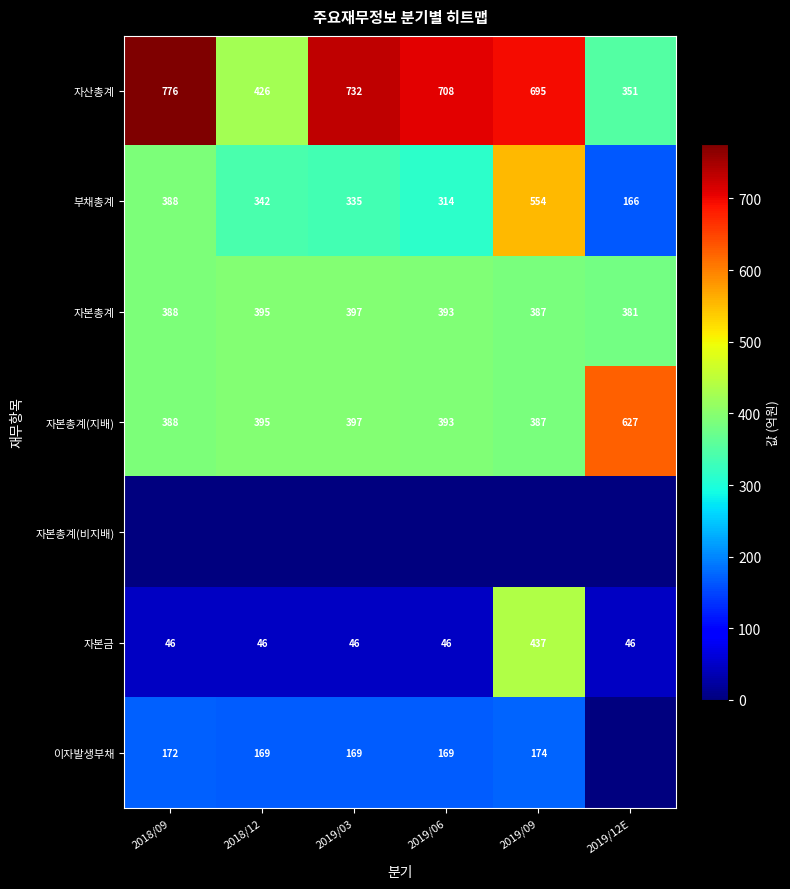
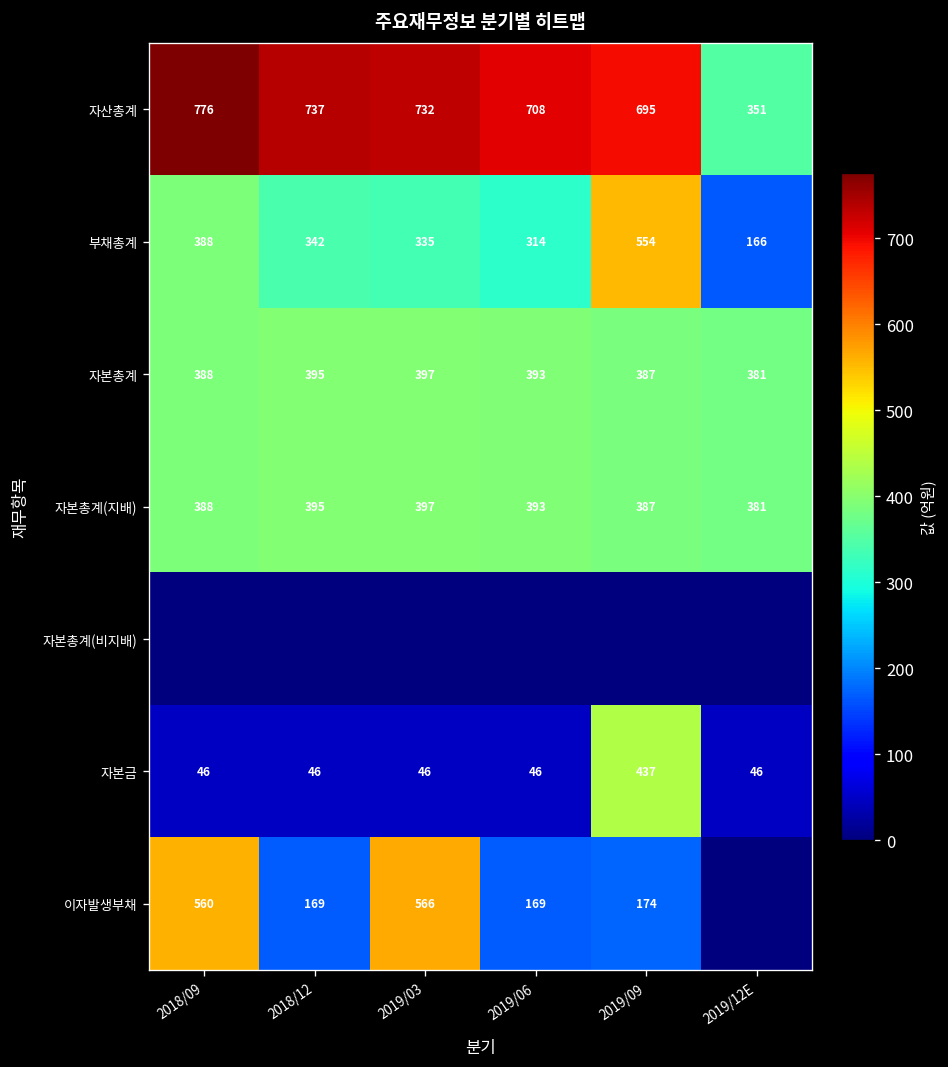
  {
    "자산총계": {
      "2018/09": 776,
-     "2018/12": 426,
+     "2018/12": 737,
      "2019/03": 732,
      "2019/06": 708,
      "2019/09": 695,
      "2019/12E": 351
    },
    "부채총계": {
      "2018/09": 388,
      "2018/12": 342,
      "2019/03": 335,
      "2019/06": 314,
      "2019/09": 554,
      "2019/12E": 166
    },
    "자본총계": {
      "2018/09": 388,
      "2018/12": 395,
      "2019/03": 397,
      "2019/06": 393,
      "2019/09": 387,
      "2019/12E": 381
    },
    "자본총계(지배)": {
      "2018/09": 388,
      "2018/12": 395,
      "2019/03": 397,
      "2019/06": 393,
      "2019/09": 387,
-     "2019/12E": 627
+     "2019/12E": 381
    },
    "자본금": {
      "2018/09": 46,
      "2018/12": 46,
      "2019/03": 46,
      "2019/06": 46,
      "2019/09": 437,
      "2019/12E": 46
    },
    "이자발생부채": {
-     "2018/09": 172,
+     "2018/09": 560,
      "2018/12": 169,
-     "2019/03": 169,
+     "2019/03": 566,
      "2019/06": 169,
      "2019/09": 174
    }
  }
